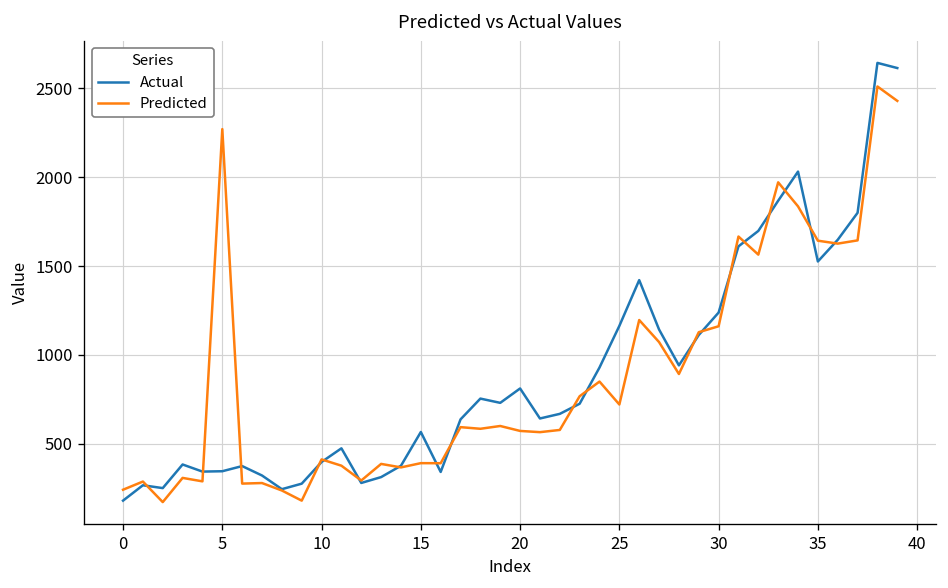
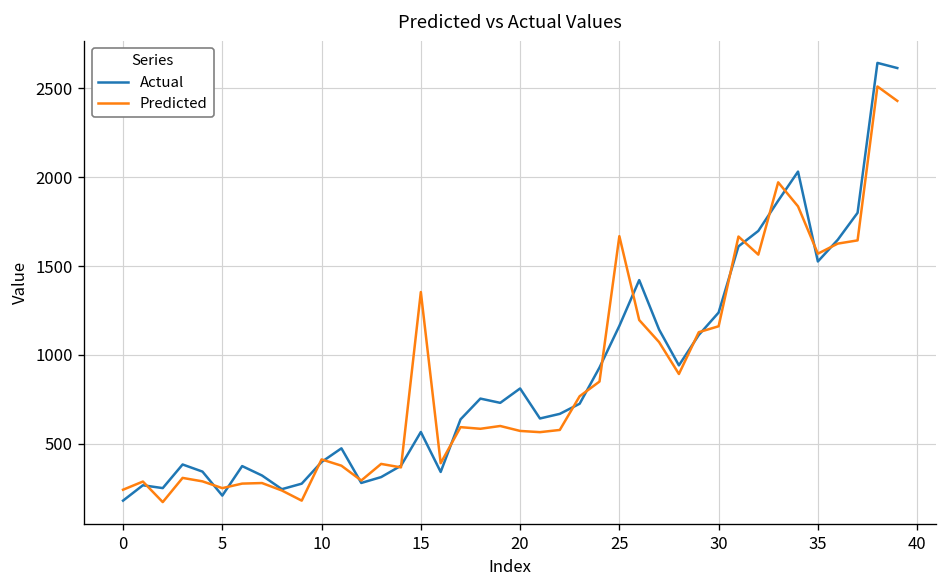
  {
    "Actual": {
      "0": 180,
-     "5": 350,
+     "5": 210,
      "15": 570,
      "20": 810,
      "25": 1160,
      "30": 1240,
      "35": 1530
    },
    "Predicted": {
      "0": 240,
-     "5": 2270,
-     "15": 390,
+     "5": 250,
+     "15": 1350,
      "20": 570,
-     "25": 720,
+     "25": 1670,
      "30": 1160,
-     "35": 1640
+     "35": 1570
    }
  }
